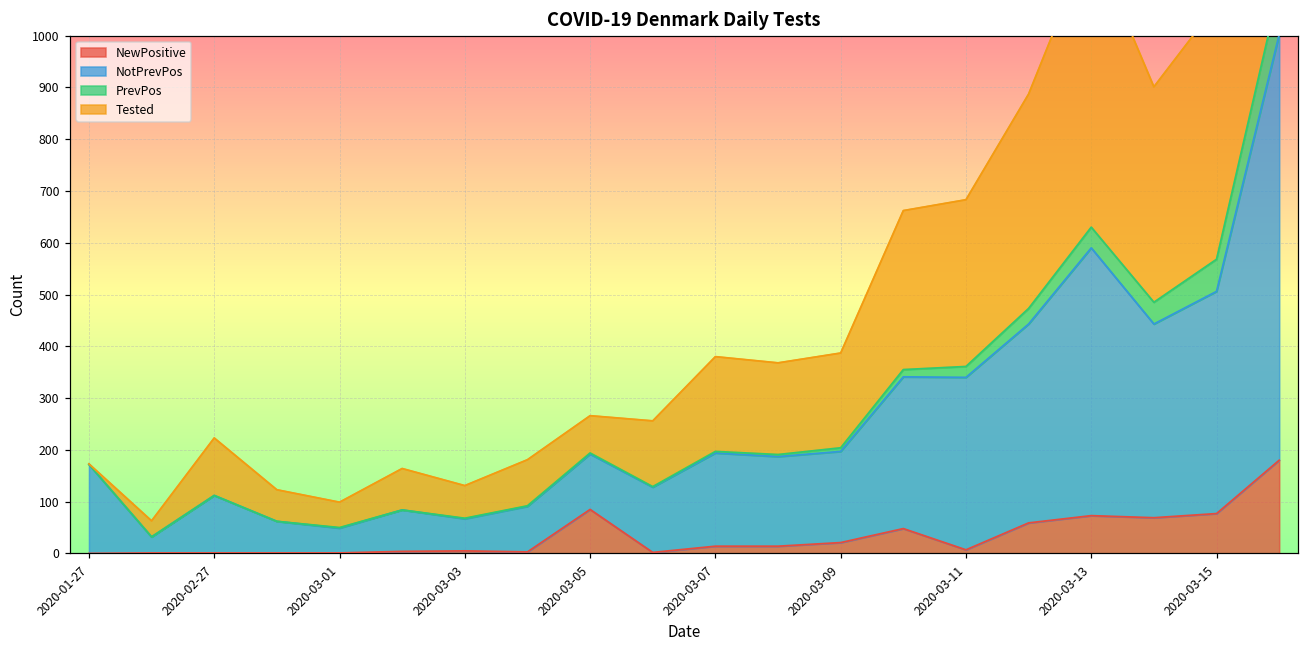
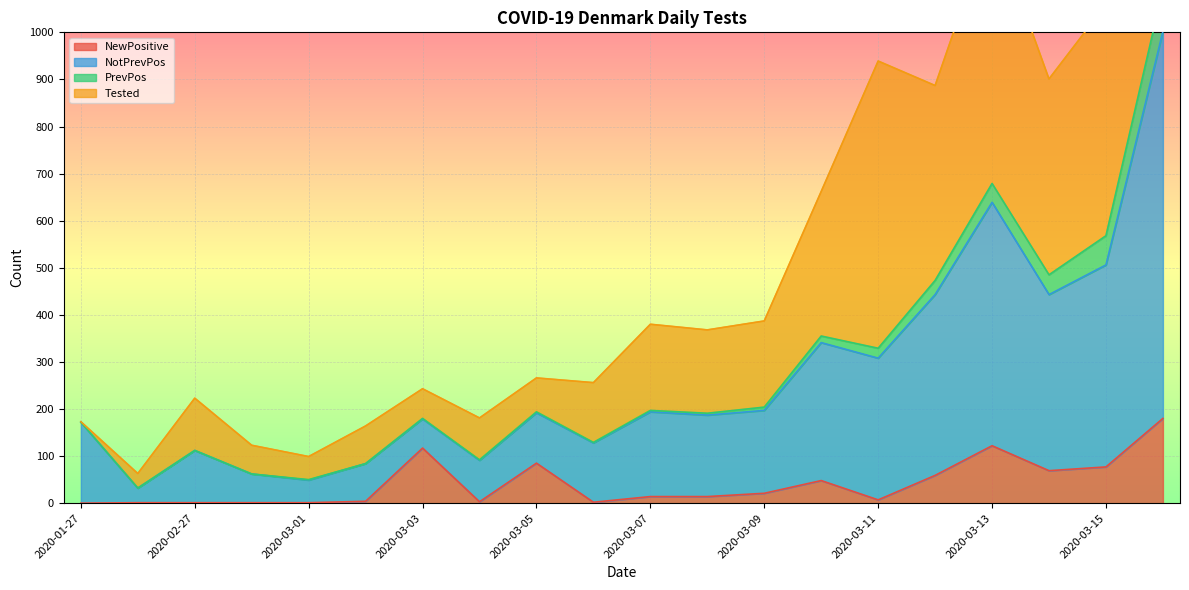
  {
    "NewPositive": {
      "2020-01-27": 0,
      "2020-02-27": 0,
      "2020-03-01": 0,
-     "2020-03-03": 10,
+     "2020-03-03": 120,
      "2020-03-05": 90,
      "2020-03-07": 10,
      "2020-03-09": 20,
      "2020-03-11": 10,
-     "2020-03-13": 70,
+     "2020-03-13": 120,
      "2020-03-15": 80
    },
    "NotPrevPos": {
      "2020-03-09": 180,
-     "2020-03-11": 330,
+     "2020-03-11": 300,
      "2020-03-13": 520,
      "2020-03-15": 430
    },
    "PrevPos": {
      "2020-03-09": 10,
      "2020-03-11": 20,
      "2020-03-13": 40,
      "2020-03-15": 60
    },
    "Tested": {
      "2020-02-27": 110,
      "2020-03-01": 50,
      "2020-03-03": 60,
      "2020-03-05": 70,
      "2020-03-07": 180,
      "2020-03-09": 180,
-     "2020-03-11": 320
+     "2020-03-11": 610
    }
  }
